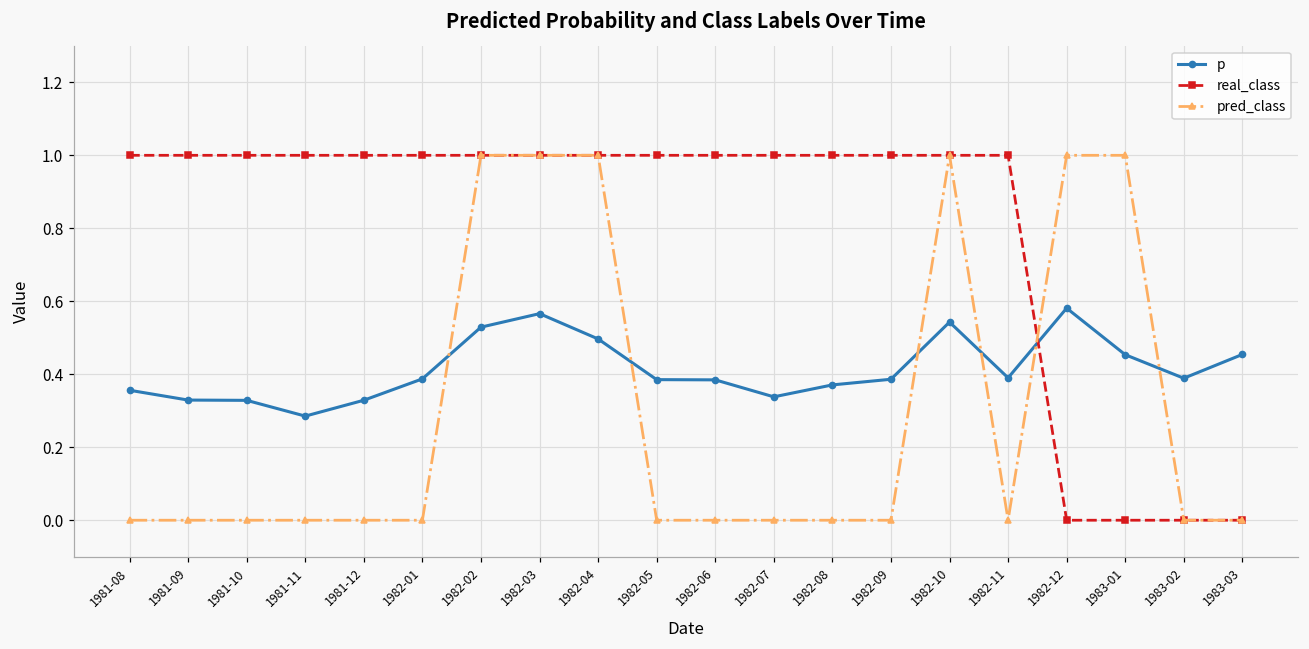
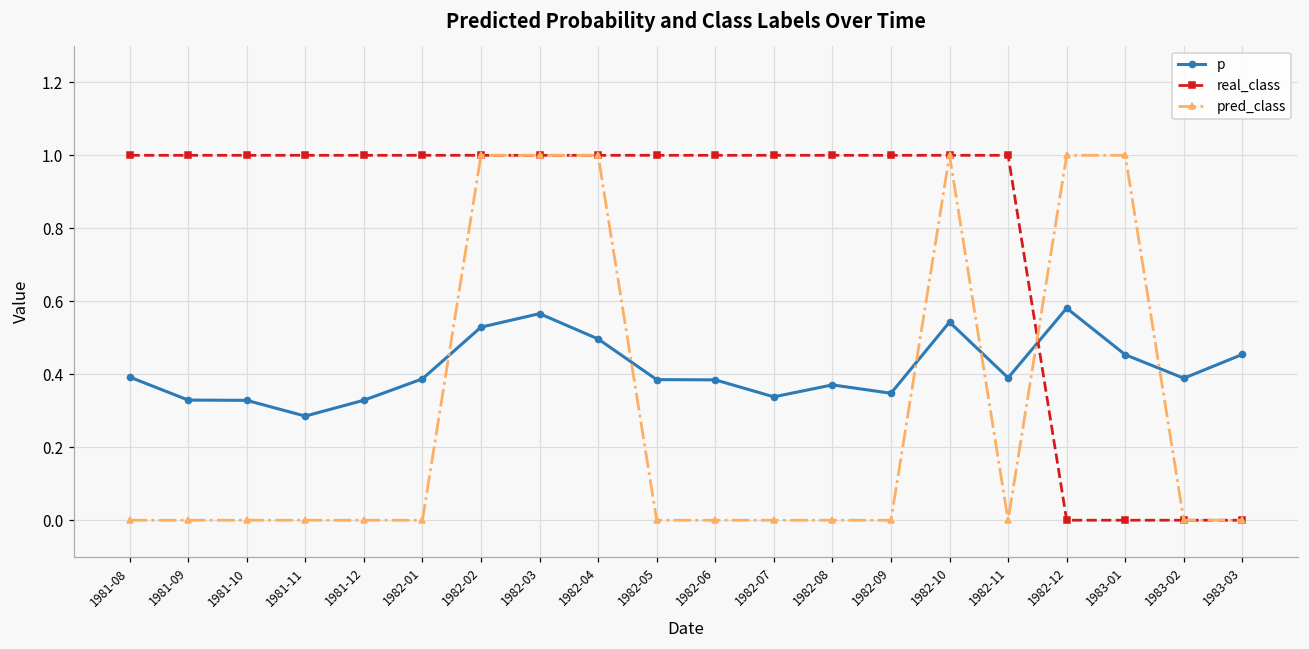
  {
    "p": {
-     "1981-08": 0.36,
+     "1981-08": 0.39,
      "1981-09": 0.33,
      "1981-10": 0.33,
      "1981-11": 0.29,
      "1981-12": 0.33,
      "1982-01": 0.39,
      "1982-02": 0.53,
      "1982-03": 0.57,
      "1982-04": 0.50,
      "1982-05": 0.39,
      "1982-06": 0.38,
      "1982-07": 0.34,
      "1982-08": 0.37,
-     "1982-09": 0.39,
+     "1982-09": 0.35,
      "1982-10": 0.54,
      "1982-11": 0.39,
      "1982-12": 0.58,
      "1983-01": 0.45,
      "1983-02": 0.39,
      "1983-03": 0.45
    },
    "real_class": {
      "1981-08": 1.00,
      "1981-09": 1.00,
      "1981-10": 1.00,
      "1981-11": 1.00,
      "1981-12": 1.00,
      "1982-01": 1.00,
      "1982-05": 1.00,
      "1982-06": 1.00,
      "1982-07": 1.00,
      "1982-08": 1.00,
      "1982-09": 1.00,
      "1982-11": 1.00,
      "1982-12": 0.00,
      "1983-01": 0.00
    },
    "pred_class": {
      "1981-08": 0.00,
      "1981-09": 0.00,
      "1981-10": 0.00,
      "1981-11": 0.00,
      "1981-12": 0.00,
      "1982-01": 0.00,
      "1982-05": 0.00,
      "1982-06": 0.00,
      "1982-07": 0.00,
      "1982-08": 0.00,
      "1982-09": 0.00,
      "1982-11": 0.00,
      "1982-12": 1.00,
      "1983-01": 1.00
    }
  }
